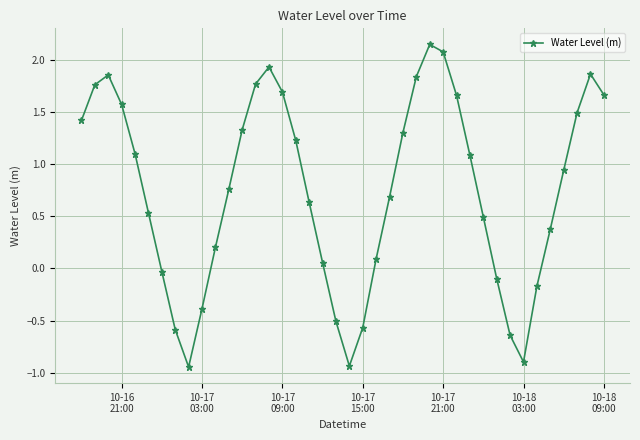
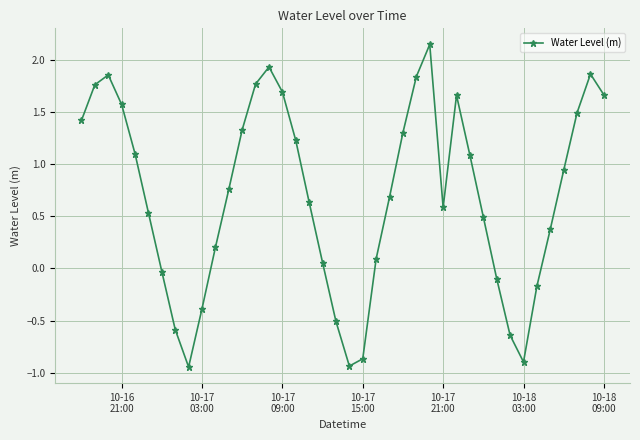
  {
    "10-16 21:00": 1.57,
    "10-17 03:00": -0.39,
    "10-17 09:00": 1.69,
-   "10-17 15:00": -0.57,
-   "10-17 21:00": 2.07,
+   "10-17 15:00": -0.86,
+   "10-17 21:00": 0.58,
    "10-18 03:00": -0.89,
    "10-18 09:00": 1.66
  }
